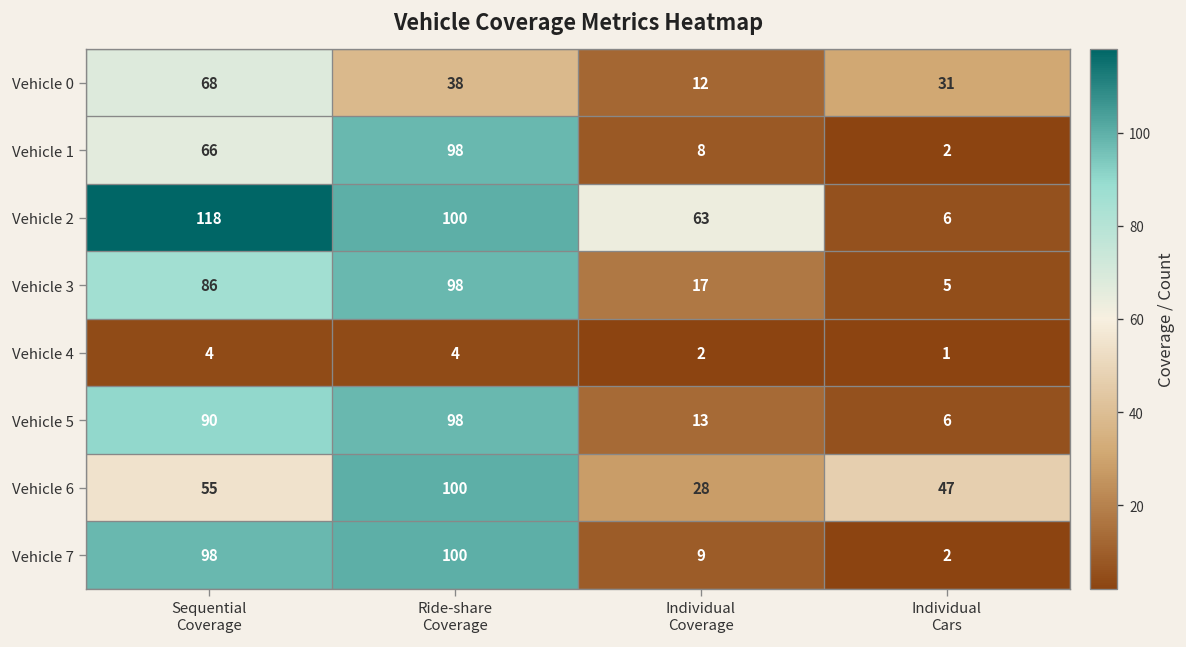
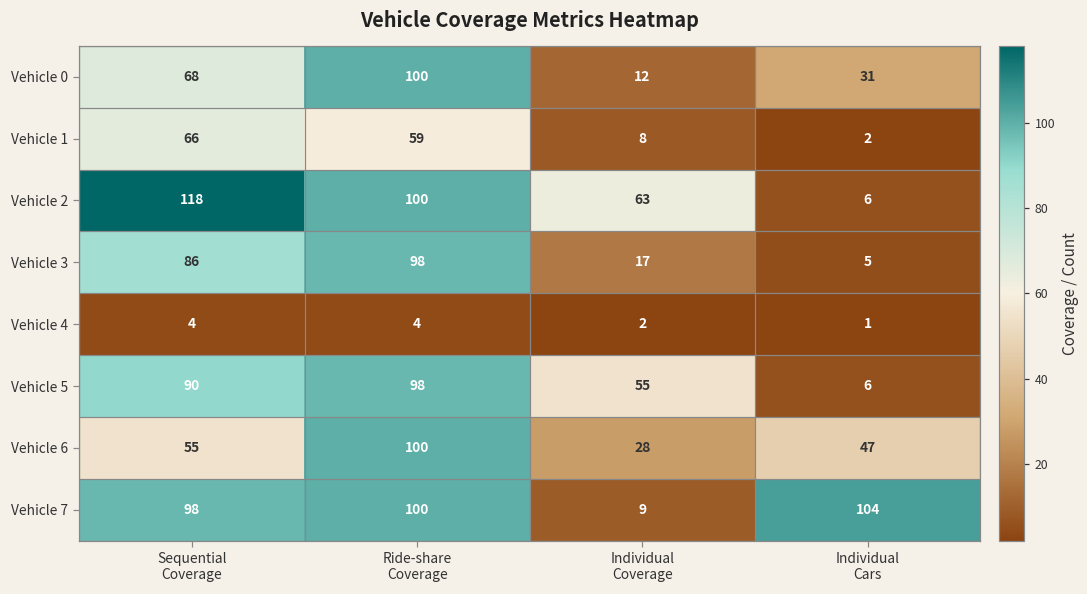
  {
    "Vehicle 0": {
      "Sequential Coverage": 68,
-     "Ride-share Coverage": 38,
+     "Ride-share Coverage": 100,
      "Individual Coverage": 12,
      "Individual Cars": 31
    },
    "Vehicle 1": {
      "Sequential Coverage": 66,
-     "Ride-share Coverage": 98,
+     "Ride-share Coverage": 59,
      "Individual Coverage": 8,
      "Individual Cars": 2
    },
    "Vehicle 2": {
      "Sequential Coverage": 118,
      "Ride-share Coverage": 100,
      "Individual Coverage": 63,
      "Individual Cars": 6
    },
    "Vehicle 3": {
      "Sequential Coverage": 86,
      "Ride-share Coverage": 98,
      "Individual Coverage": 17,
      "Individual Cars": 5
    },
    "Vehicle 4": {
      "Sequential Coverage": 4,
      "Ride-share Coverage": 4,
      "Individual Coverage": 2,
      "Individual Cars": 1
    },
    "Vehicle 5": {
      "Sequential Coverage": 90,
      "Ride-share Coverage": 98,
-     "Individual Coverage": 13,
+     "Individual Coverage": 55,
      "Individual Cars": 6
    },
    "Vehicle 6": {
      "Sequential Coverage": 55,
      "Ride-share Coverage": 100,
      "Individual Coverage": 28,
      "Individual Cars": 47
    },
    "Vehicle 7": {
      "Sequential Coverage": 98,
      "Ride-share Coverage": 100,
      "Individual Coverage": 9,
-     "Individual Cars": 2
+     "Individual Cars": 104
    }
  }
